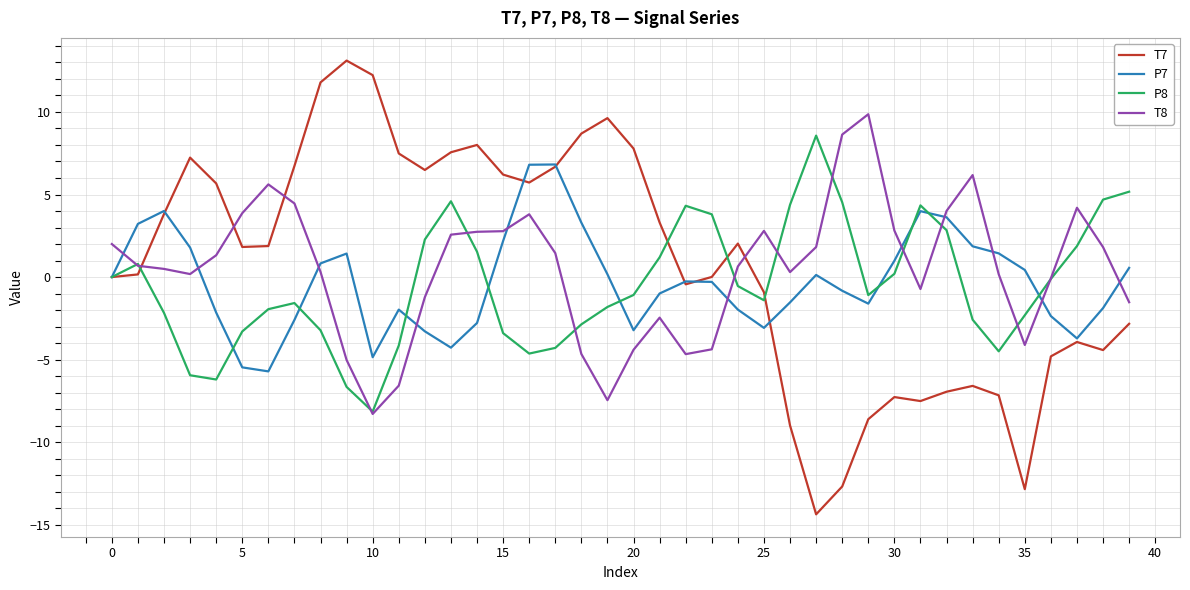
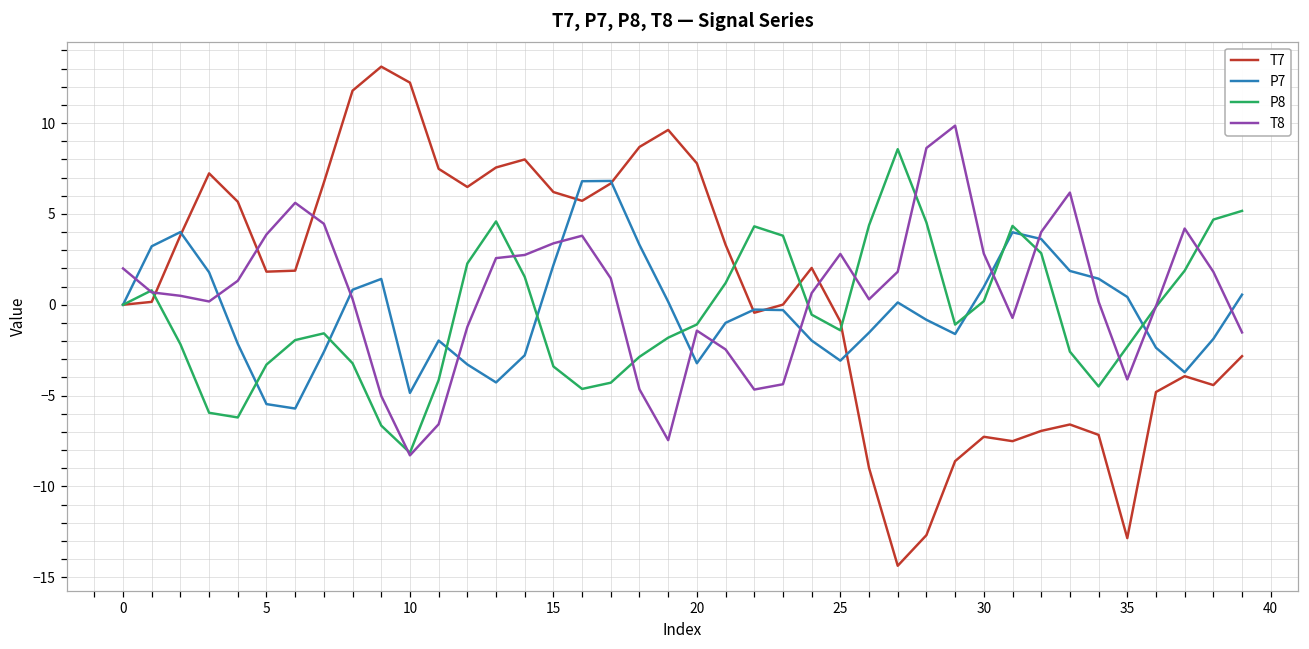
  {
    "T7": {
      "5": 1.8,
      "10": 12.2,
      "15": 6.2,
      "20": 7.8,
      "25": -0.9,
      "30": -7.3,
      "35": -12.8
    },
    "P7": {
      "5": -5.5,
      "10": -4.9,
      "15": 2.2,
      "20": -3.2,
      "25": -3.1,
      "30": 1.0,
      "35": 0.4
    },
    "P8": {
      "5": -3.3,
      "15": -3.4,
      "20": -1.1,
      "25": -1.4,
      "30": 0.2,
      "35": -2.3
    },
    "T8": {
      "0": 2.0,
      "5": 3.9,
-     "15": 2.8,
-     "20": -4.4,
+     "15": 3.4,
+     "20": -1.4,
      "25": 2.8,
      "30": 2.8,
      "35": -4.1
    }
  }
